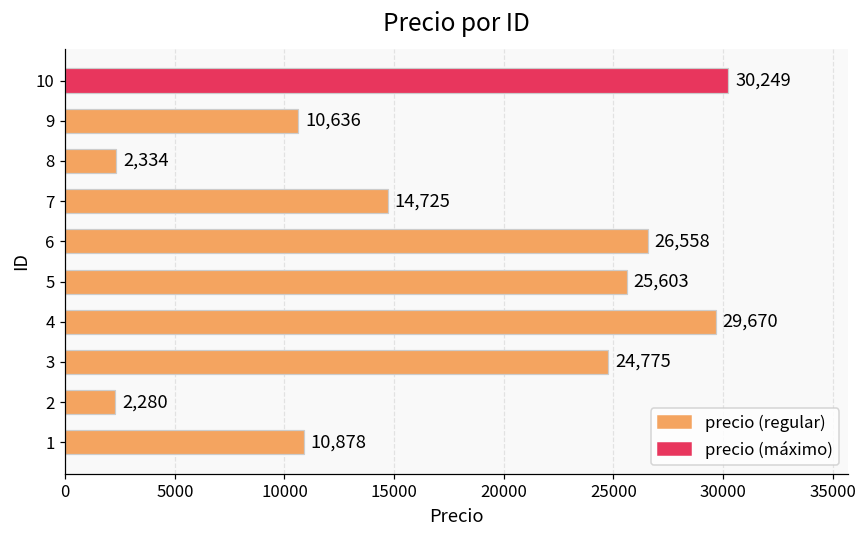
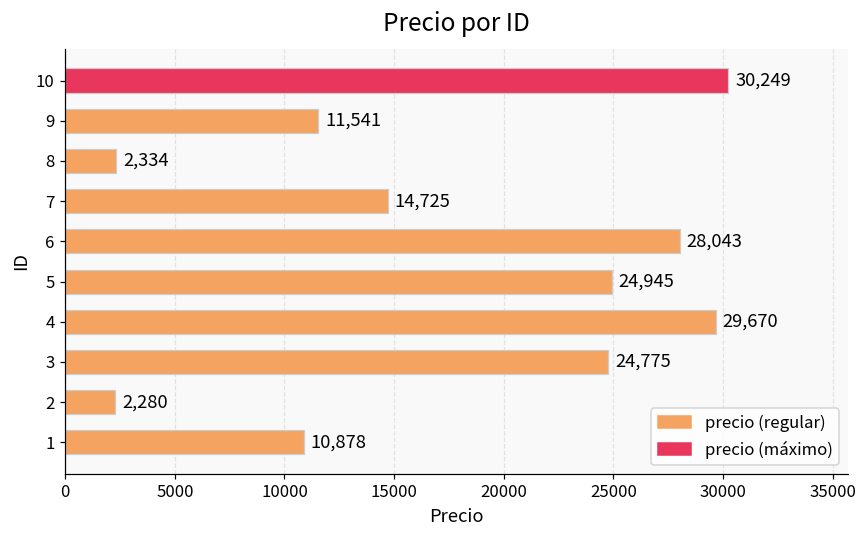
  {
    "10": "30,249",
-   "9": "10,636",
+   "9": "11,541",
    "8": "2,334",
    "7": "14,725",
-   "6": "26,558",
-   "5": "25,603",
+   "6": "28,043",
+   "5": "24,945",
    "4": "29,670",
    "3": "24,775",
    "2": "2,280",
    "1": "10,878"
  }
